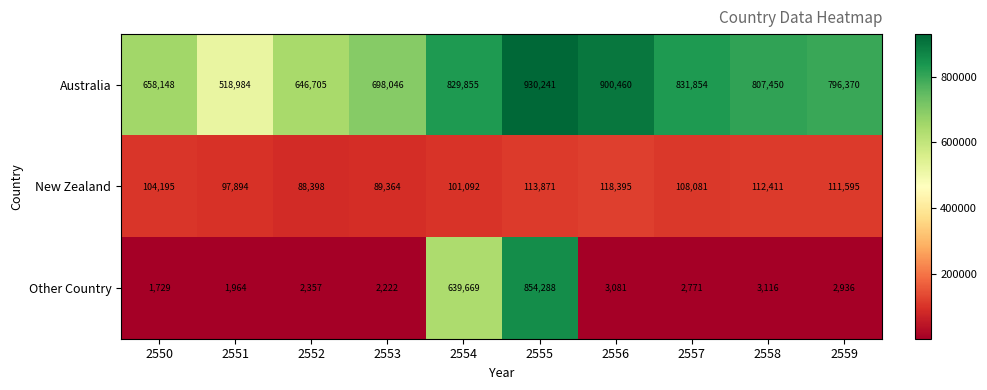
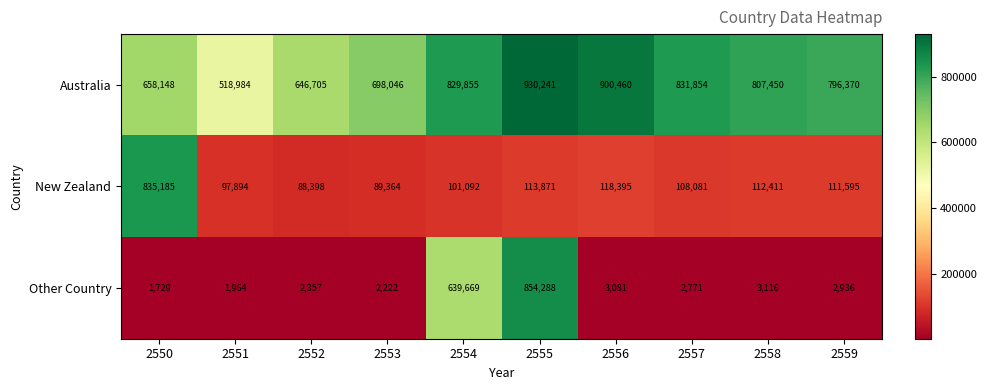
  {
    "Australia": {
      "2550": "658,148",
      "2551": "518,984",
      "2552": "646,705",
      "2553": "698,046",
      "2554": "829,855",
      "2555": "930,241",
      "2556": "900,460",
      "2557": "831,854",
      "2558": "807,450",
      "2559": "796,370"
    },
    "New Zealand": {
-     "2550": "104,195",
+     "2550": "835,185",
      "2551": "97,894",
      "2552": "88,398",
      "2553": "89,364",
      "2554": "101,092",
      "2555": "113,871",
      "2556": "118,395",
      "2557": "108,081",
      "2558": "112,411",
      "2559": "111,595"
    },
    "Other Country": {
      "2550": "1,729",
      "2551": "1,964",
      "2552": "2,357",
      "2553": "2,222",
      "2554": "639,669",
      "2555": "854,288",
      "2556": "3,081",
      "2557": "2,771",
      "2558": "3,116",
      "2559": "2,936"
    }
  }
